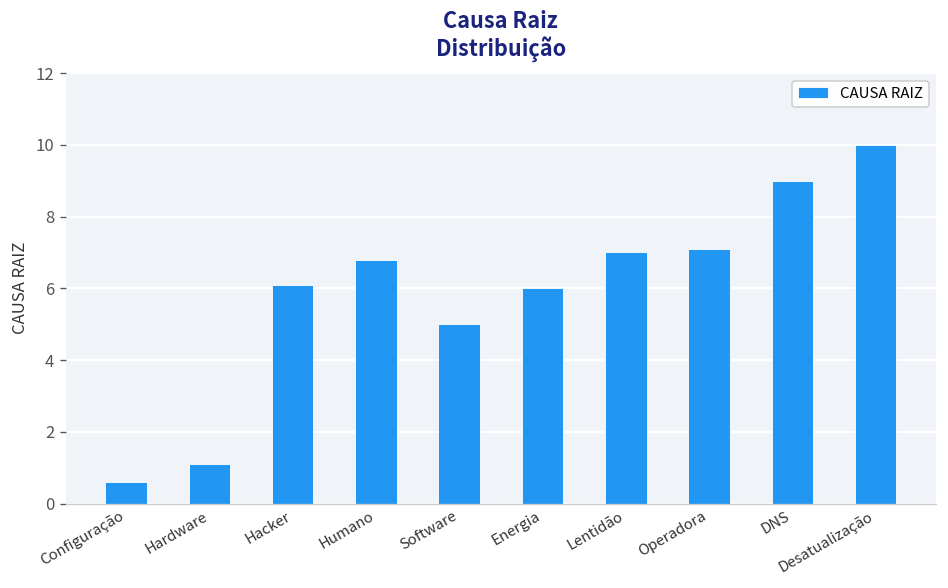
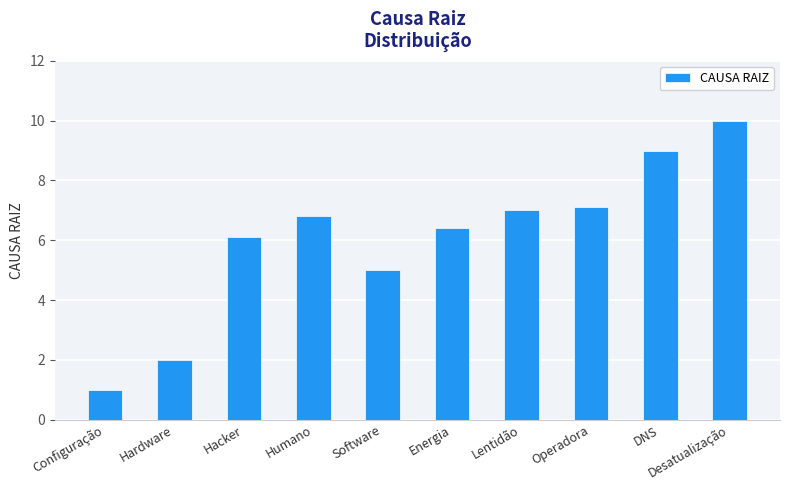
  {
-   "Configuração": 0.6,
-   "Hardware": 1.1,
+   "Configuração": 1.0,
+   "Hardware": 2.0,
    "Hacker": 6.1,
    "Humano": 6.8,
    "Software": 5.0,
-   "Energia": 6.0,
+   "Energia": 6.4,
    "Lentidão": 7.0,
    "Operadora": 7.1,
    "DNS": 9.0,
    "Desatualização": 10.0
  }
